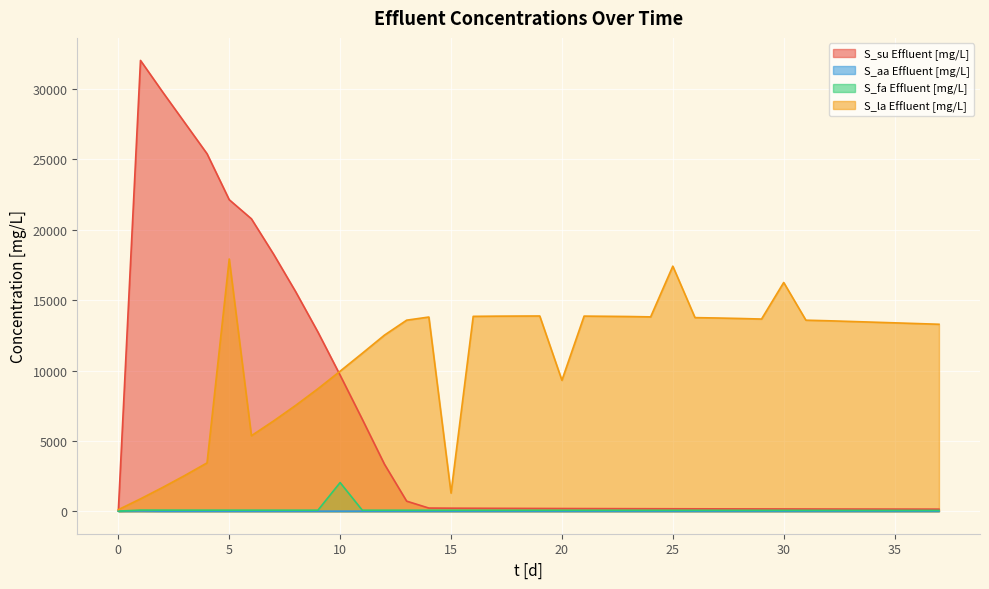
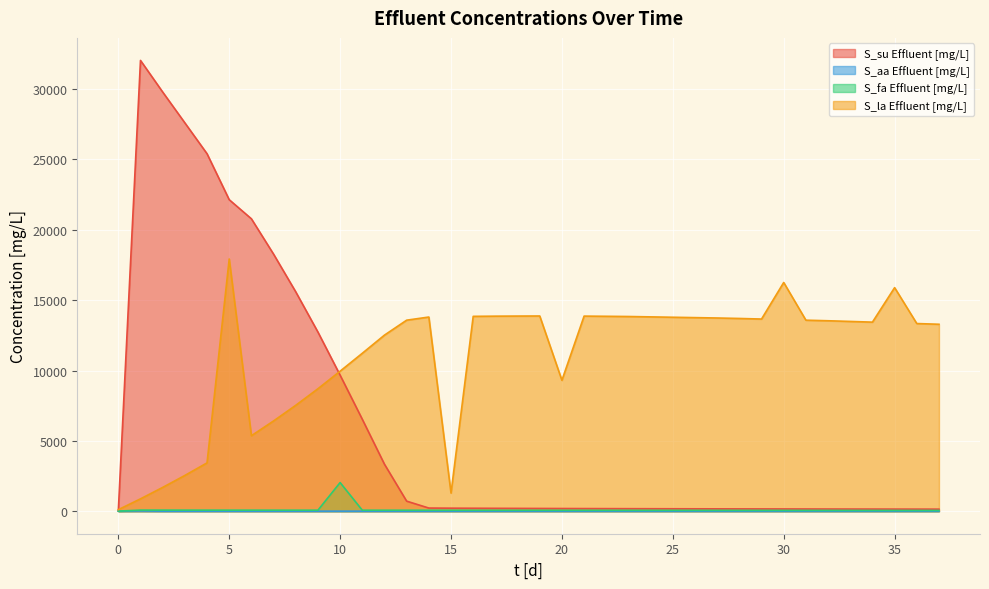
  {
    "S_su Effluent [mg/L]": {
      "5": 22100,
      "10": 9700
    },
    "S_aa Effluent [mg/L]": {
      "10": 0
    },
    "S_fa Effluent [mg/L]": {
      "10": 2000
    },
    "S_la Effluent [mg/L]": {
      "5": 17900,
      "10": 10000,
      "15": 1300,
      "20": 9300,
-     "25": 17400,
+     "25": 13800,
      "30": 16300,
-     "35": 13400
+     "35": 15900
    }
  }
